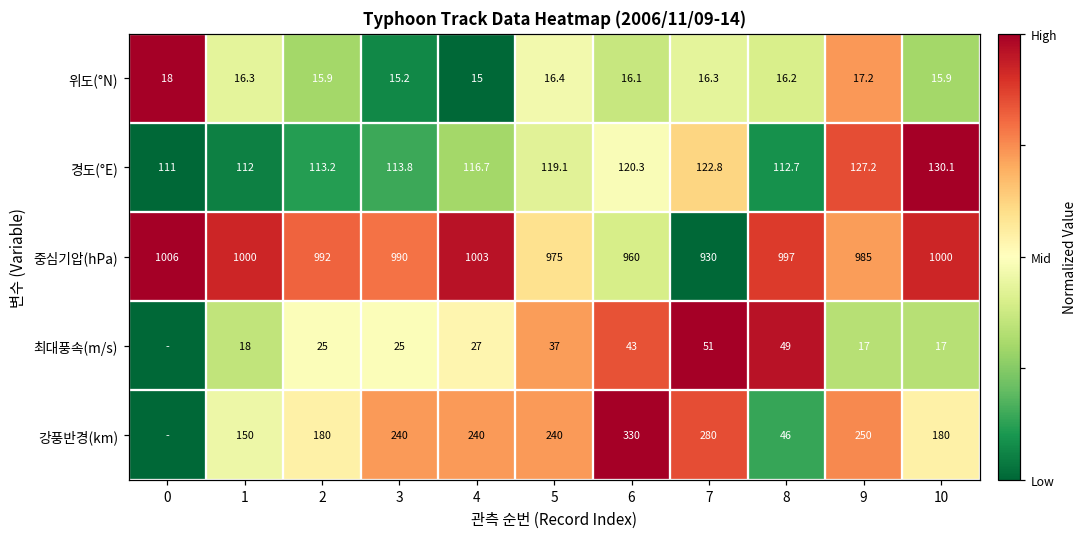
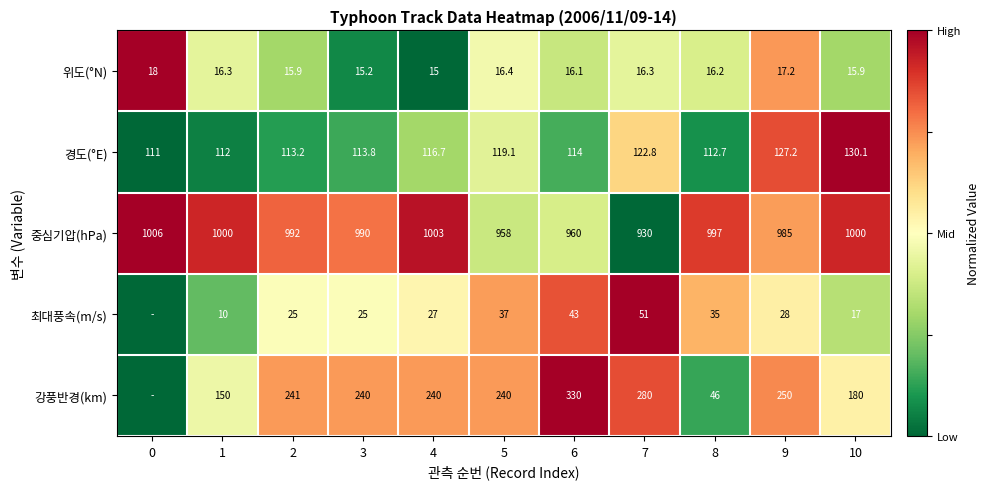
  {
    "위도(°N)": {
      "0": 18,
      "1": 16.3,
      "2": 15.9,
      "3": 15.2,
      "4": 15,
      "5": 16.4,
      "6": 16.1,
      "7": 16.3,
      "8": 16.2,
      "9": 17.2,
      "10": 15.9
    },
    "경도(°E)": {
      "0": 111,
      "1": 112,
      "2": 113.2,
      "3": 113.8,
      "4": 116.7,
      "5": 119.1,
-     "6": 120.3,
+     "6": 114,
      "7": 122.8,
      "8": 112.7,
      "9": 127.2,
      "10": 130.1
    },
    "중심기압(hPa)": {
      "0": 1006,
      "1": 1000,
      "2": 992,
      "3": 990,
      "4": 1003,
-     "5": 975,
+     "5": 958,
      "6": 960,
      "7": 930,
      "8": 997,
      "9": 985,
      "10": 1000
    },
    "최대풍속(m/s)": {
-     "1": 18,
+     "1": 10,
      "2": 25,
      "3": 25,
      "4": 27,
      "5": 37,
      "6": 43,
      "7": 51,
-     "8": 49,
-     "9": 17,
+     "8": 35,
+     "9": 28,
      "10": 17
    },
    "강풍반경(km)": {
      "1": 150,
-     "2": 180,
+     "2": 241,
      "3": 240,
      "4": 240,
      "5": 240,
      "6": 330,
      "7": 280,
      "8": 46,
      "9": 250,
      "10": 180
    }
  }
